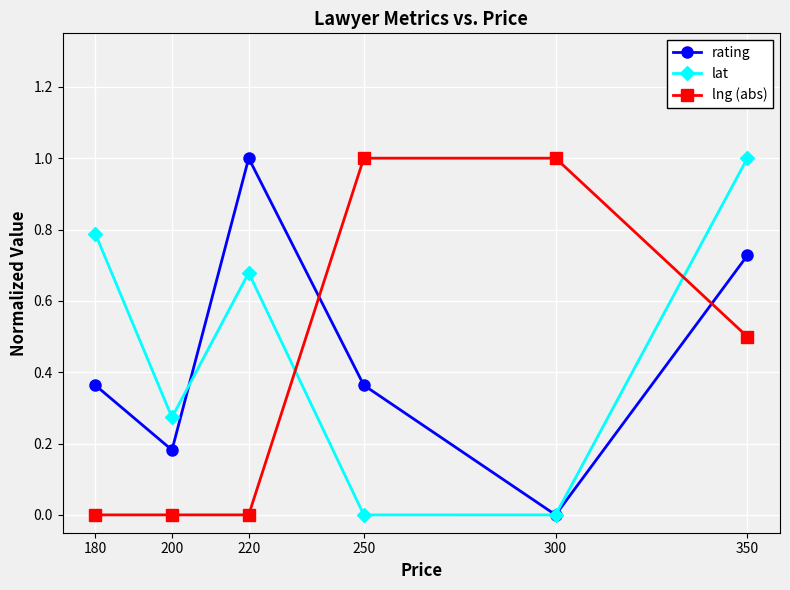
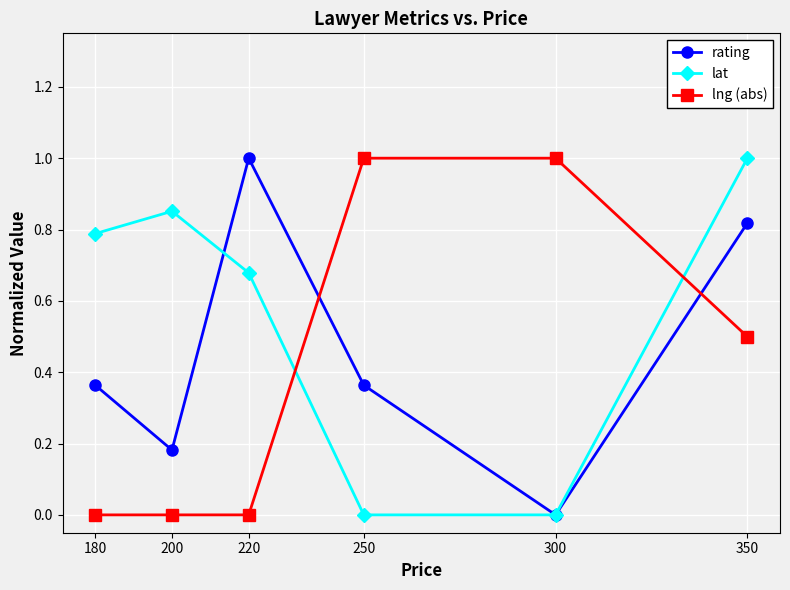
  {
    "rating": {
      "180": 0.36,
      "200": 0.18,
      "220": 1.00,
      "250": 0.36,
-     "350": 0.73
+     "350": 0.82
    },
    "lat": {
      "180": 0.79,
-     "200": 0.27,
+     "200": 0.85,
      "220": 0.68,
      "250": 0.00,
      "350": 1.00
    },
    "lng (abs)": {
      "180": 0.00,
      "200": 0.00,
      "220": 0.00,
      "250": 1.00,
      "300": 1.00,
      "350": 0.50
    }
  }
